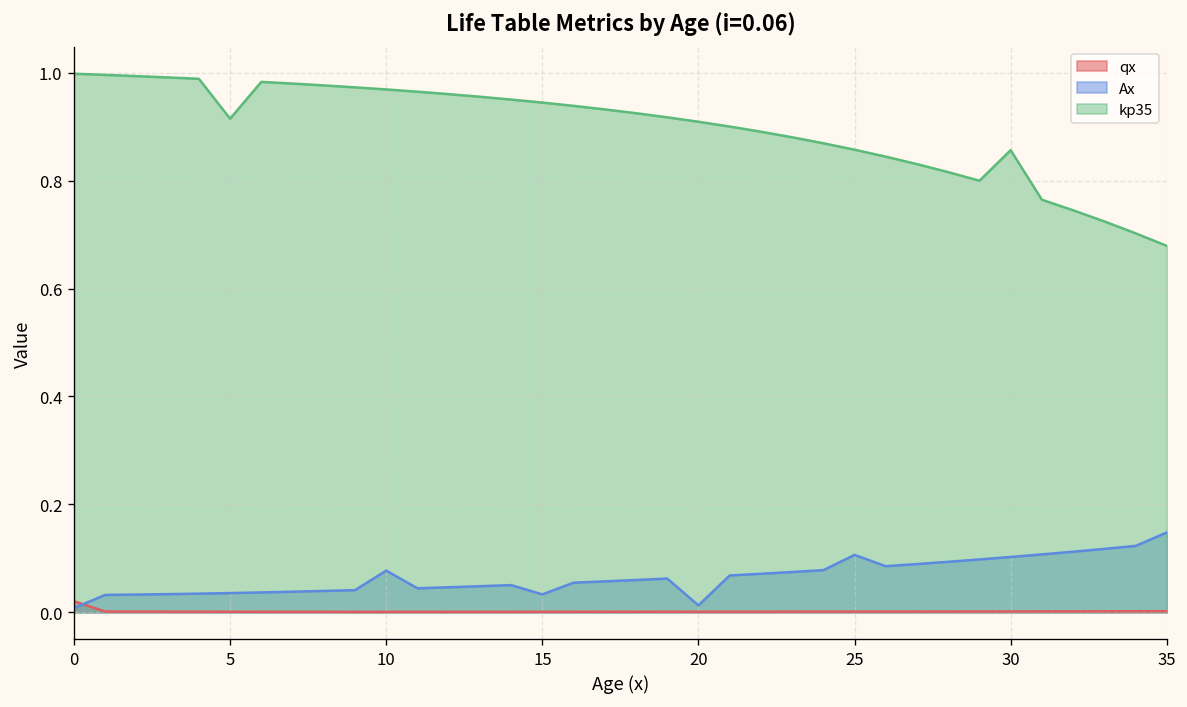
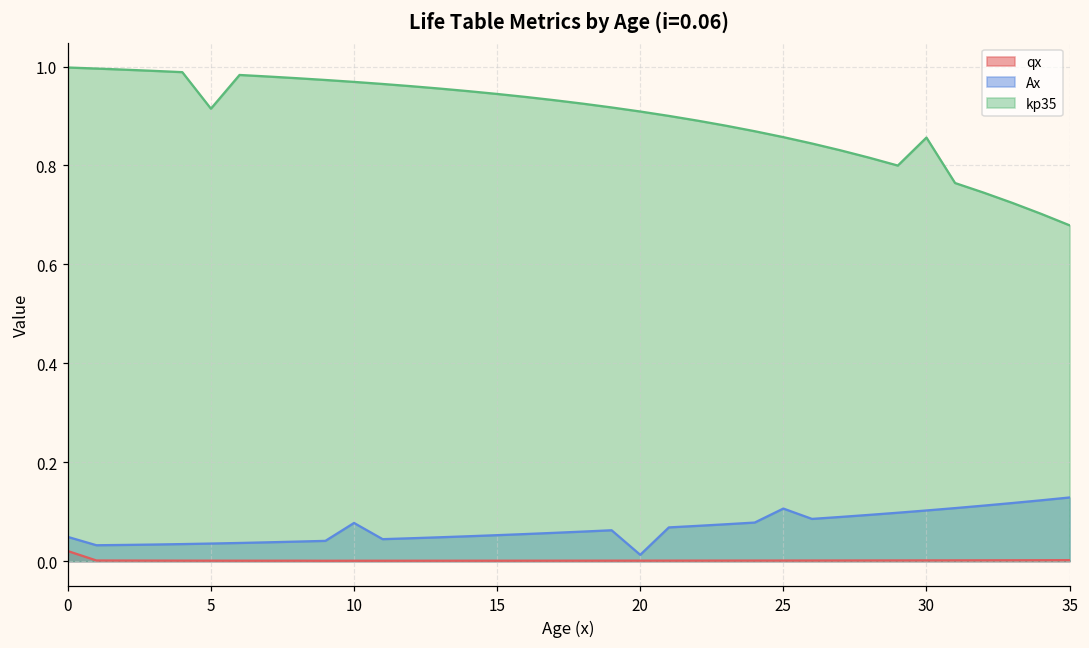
  {
    "qx": {
      "0": 0.02,
      "5": 0.00,
      "10": 0.00,
      "15": 0.00,
      "20": 0.00,
      "25": 0.00,
      "30": 0.00,
      "35": 0.00
    },
    "Ax": {
-     "0": 0.01,
+     "0": 0.05,
      "5": 0.04,
      "10": 0.08,
-     "15": 0.03,
+     "15": 0.05,
      "20": 0.01,
      "25": 0.11,
      "30": 0.10,
-     "35": 0.15
+     "35": 0.13
    },
    "kp35": {
      "0": 1.00,
      "5": 0.91,
      "10": 0.97,
      "15": 0.94,
      "20": 0.91,
      "25": 0.86,
      "30": 0.86,
      "35": 0.68
    }
  }
